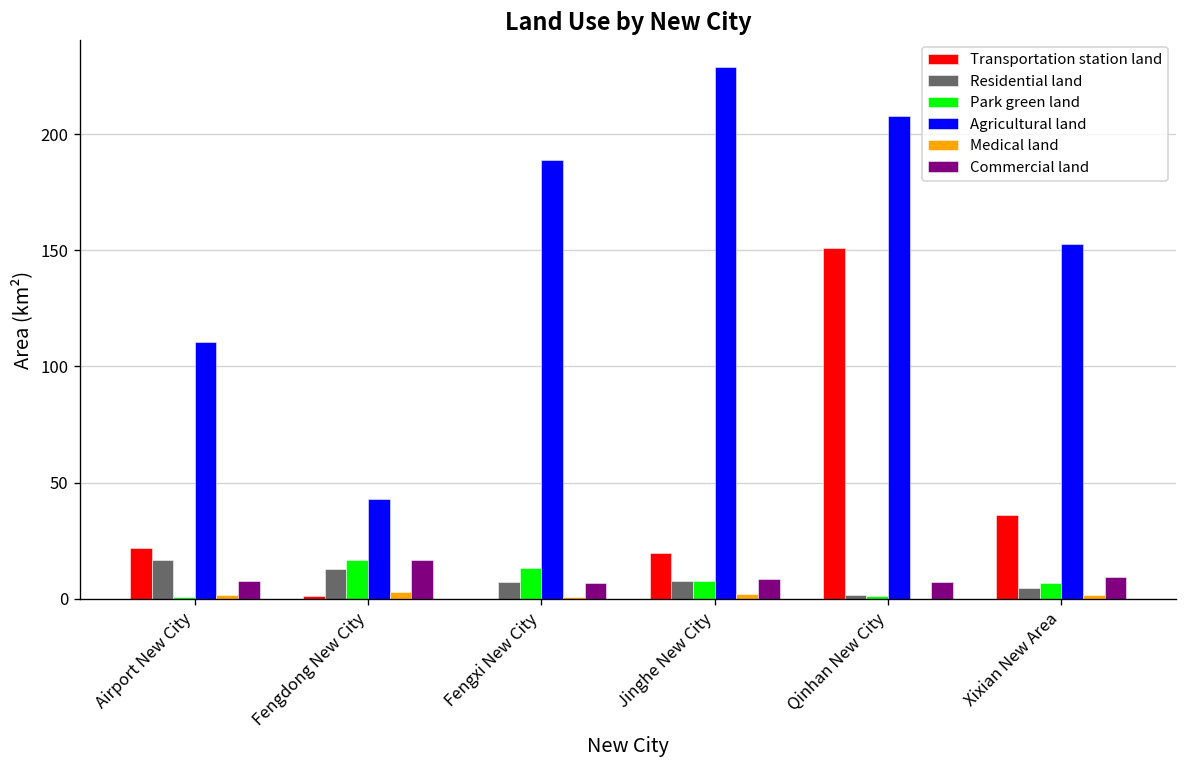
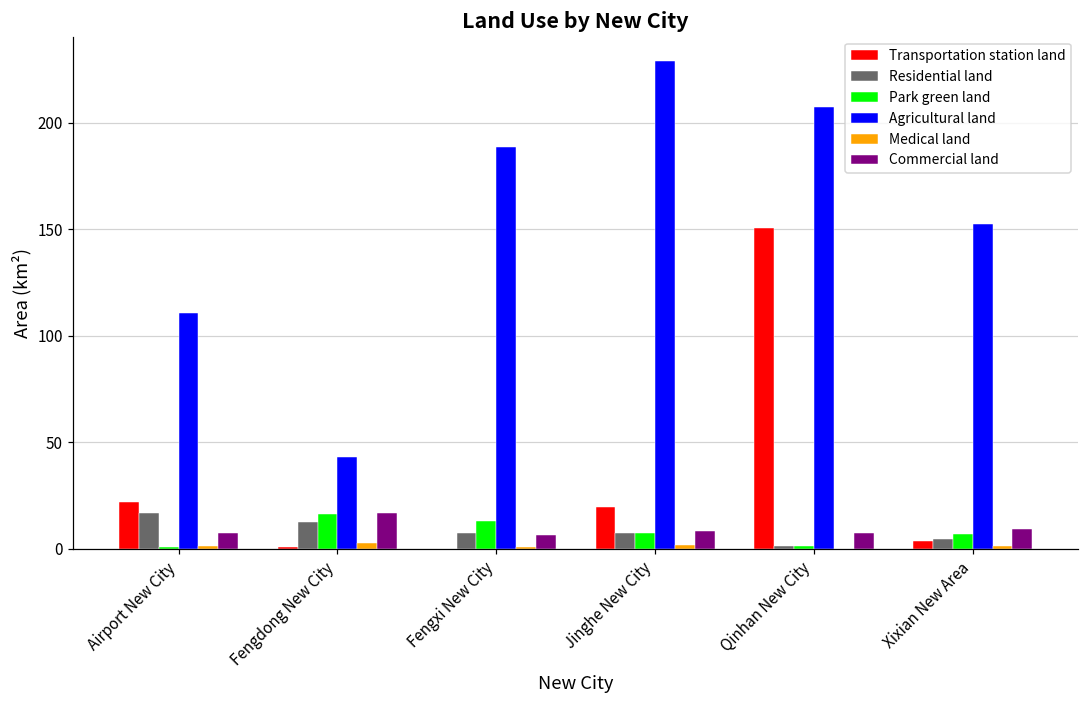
  {
    "Transportation station land": {
      "Airport New City": 22,
      "Fengxi New City": 0,
      "Jinghe New City": 20,
      "Qinhan New City": 151,
-     "Xixian New Area": 36
+     "Xixian New Area": 4
    },
    "Residential land": {
      "Airport New City": 17,
      "Fengdong New City": 13,
      "Fengxi New City": 7,
      "Jinghe New City": 8,
      "Qinhan New City": 1,
      "Xixian New Area": 5
    },
    "Park green land": {
      "Fengdong New City": 17,
      "Fengxi New City": 13,
      "Jinghe New City": 8,
      "Xixian New Area": 7
    },
    "Agricultural land": {
      "Airport New City": 111,
      "Fengdong New City": 43,
      "Fengxi New City": 189,
      "Jinghe New City": 229,
      "Qinhan New City": 208,
      "Xixian New Area": 153
    },
    "Medical land": {
      "Airport New City": 2,
      "Fengdong New City": 3,
      "Jinghe New City": 2,
      "Xixian New Area": 2
    },
    "Commercial land": {
      "Airport New City": 8,
      "Fengdong New City": 17,
      "Fengxi New City": 7,
      "Jinghe New City": 8,
      "Qinhan New City": 7,
      "Xixian New Area": 9
    }
  }
